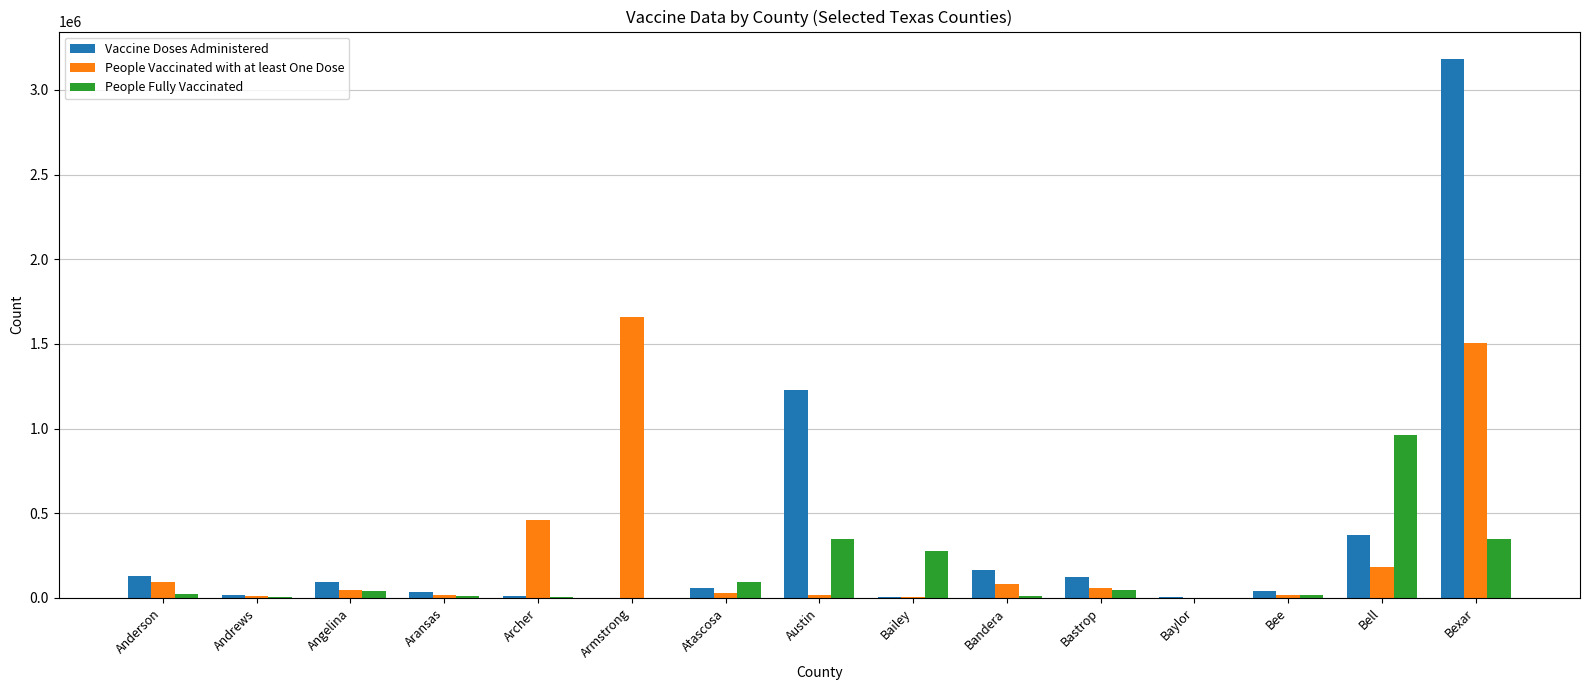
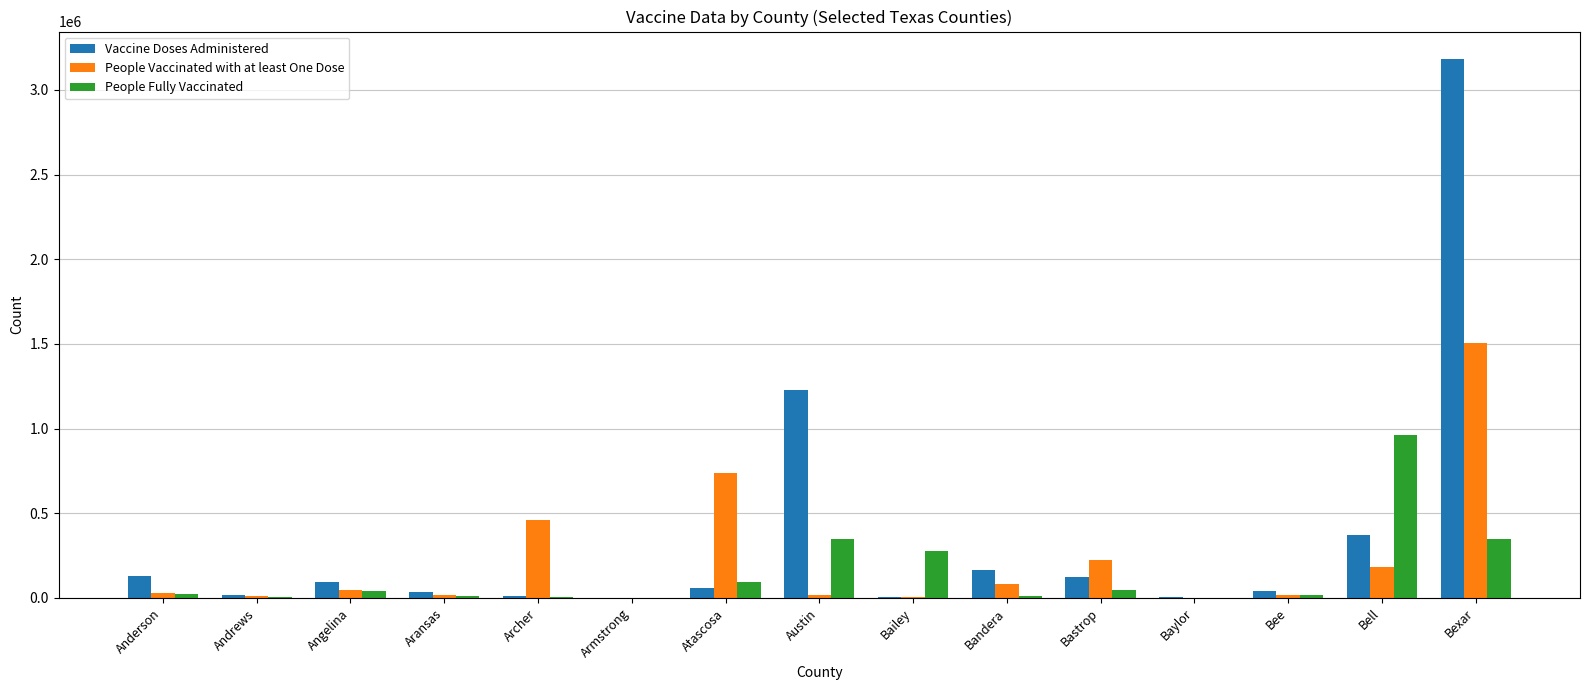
  {
    "Vaccine Doses Administered": {
      "Anderson": 130000,
      "Andrews": 20000,
      "Angelina": 100000,
      "Aransas": 30000,
      "Atascosa": 60000,
      "Austin": 1230000,
      "Bandera": 170000,
      "Bastrop": 120000,
      "Bee": 40000,
      "Bell": 370000,
      "Bexar": 3180000
    },
    "People Vaccinated with at least One Dose": {
-     "Anderson": 100000,
+     "Anderson": 30000,
      "Angelina": 40000,
      "Aransas": 20000,
      "Archer": 460000,
-     "Armstrong": 1660000,
-     "Atascosa": 30000,
+     "Armstrong": 0,
+     "Atascosa": 740000,
      "Austin": 20000,
      "Bandera": 80000,
-     "Bastrop": 60000,
+     "Bastrop": 220000,
      "Bee": 20000,
      "Bell": 180000,
      "Bexar": 1500000
    },
    "People Fully Vaccinated": {
      "Anderson": 20000,
      "Angelina": 40000,
      "Atascosa": 100000,
      "Austin": 350000,
      "Bailey": 280000,
      "Bastrop": 50000,
      "Bee": 20000,
      "Bell": 960000,
      "Bexar": 350000
    }
  }
